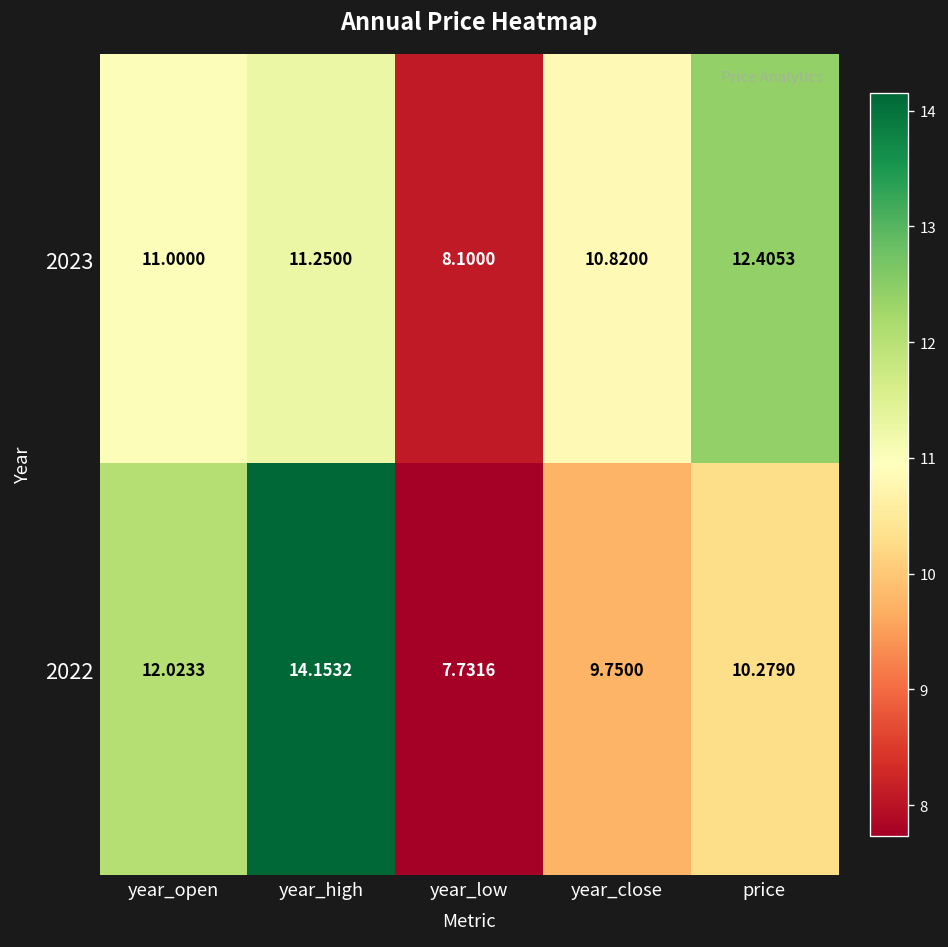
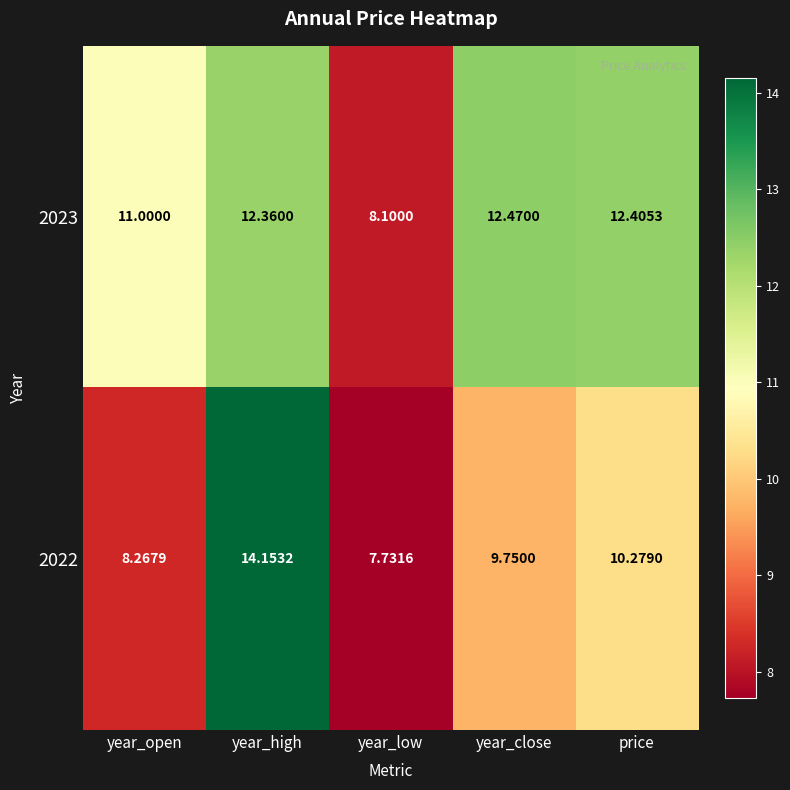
  {
    "2023": {
      "year_open": 11.0000,
-     "year_high": 11.2500,
+     "year_high": 12.3600,
      "year_low": 8.1000,
-     "year_close": 10.8200
+     "year_close": 12.4700
    },
    "2022": {
-     "year_open": 12.0233,
+     "year_open": 8.2679,
      "year_high": 14.1532,
      "year_low": 7.7316,
      "year_close": 9.7500,
      "price": 10.2790
    }
  }
